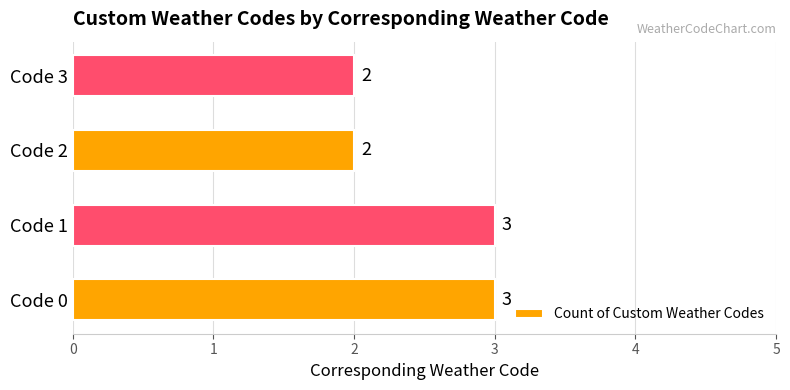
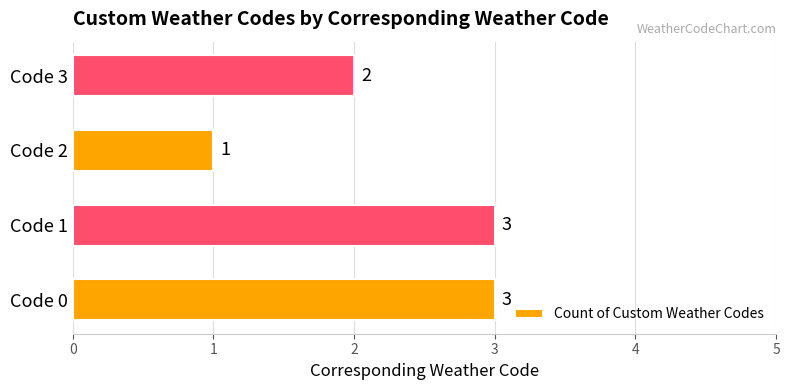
  {
    "Code 3": 2,
-   "Code 2": 2,
+   "Code 2": 1,
    "Code 1": 3,
    "Code 0": 3
  }
